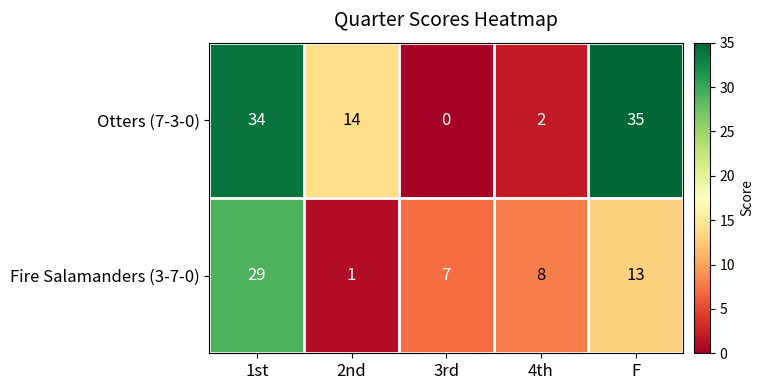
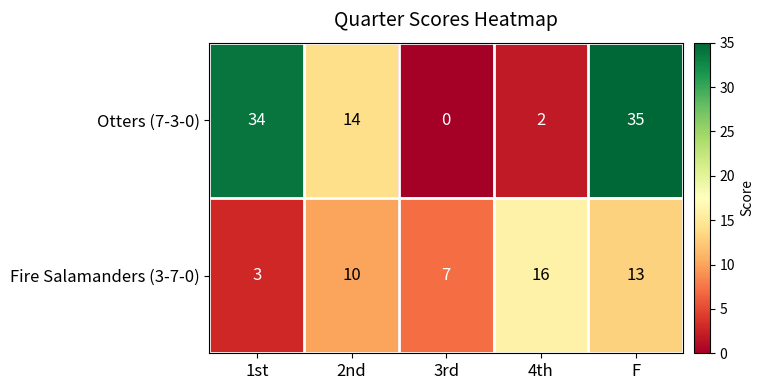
  {
    "Otters (7-3-0)": {
      "1st": 34,
      "2nd": 14,
      "3rd": 0,
      "4th": 2,
      "F": 35
    },
    "Fire Salamanders (3-7-0)": {
-     "1st": 29,
-     "2nd": 1,
+     "1st": 3,
+     "2nd": 10,
      "3rd": 7,
-     "4th": 8,
+     "4th": 16,
      "F": 13
    }
  }
